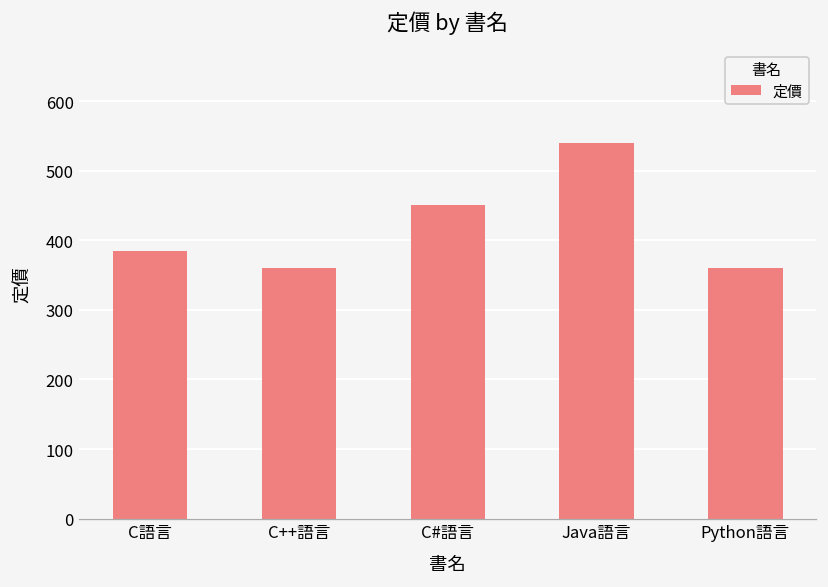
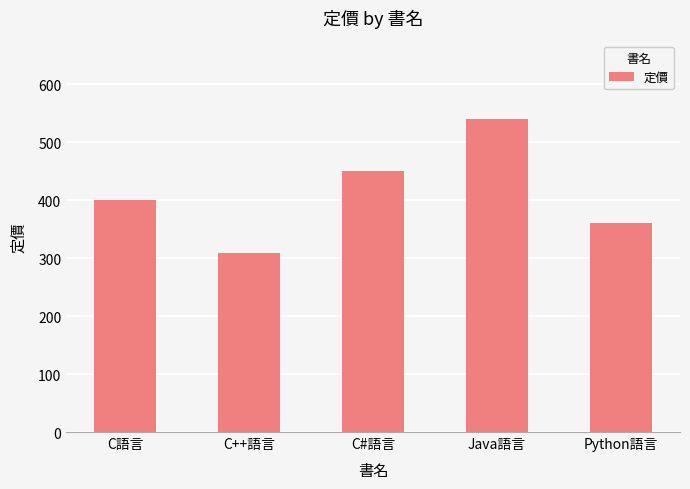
  {
-   "C語言": 390,
-   "C++語言": 360,
+   "C語言": 400,
+   "C++語言": 310,
    "C#語言": 450,
    "Java語言": 540,
    "Python語言": 360
  }
